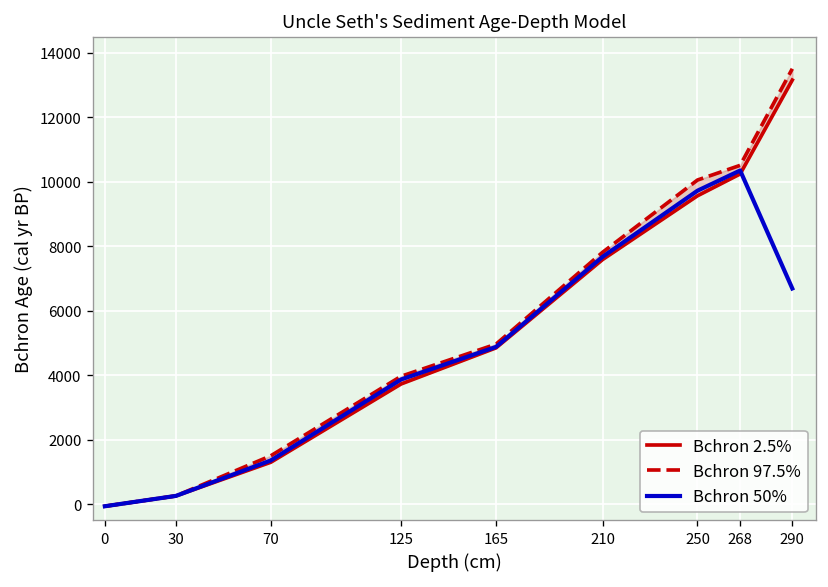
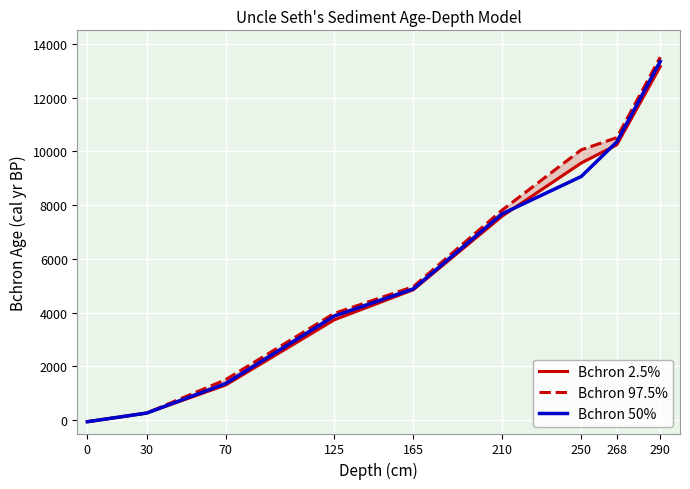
  {
    "Bchron 50%": {
      "125": 3900,
-     "250": 9700,
+     "250": 9100,
      "268": 10300,
-     "290": 6700
+     "290": 13300
    }
  }
